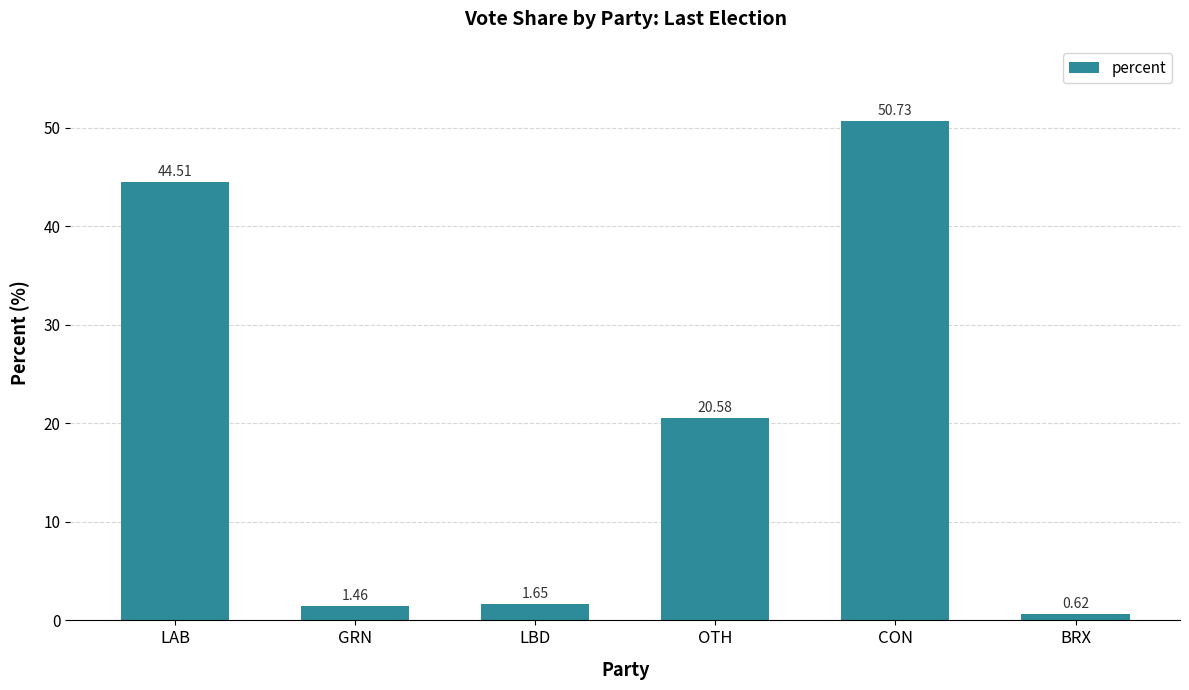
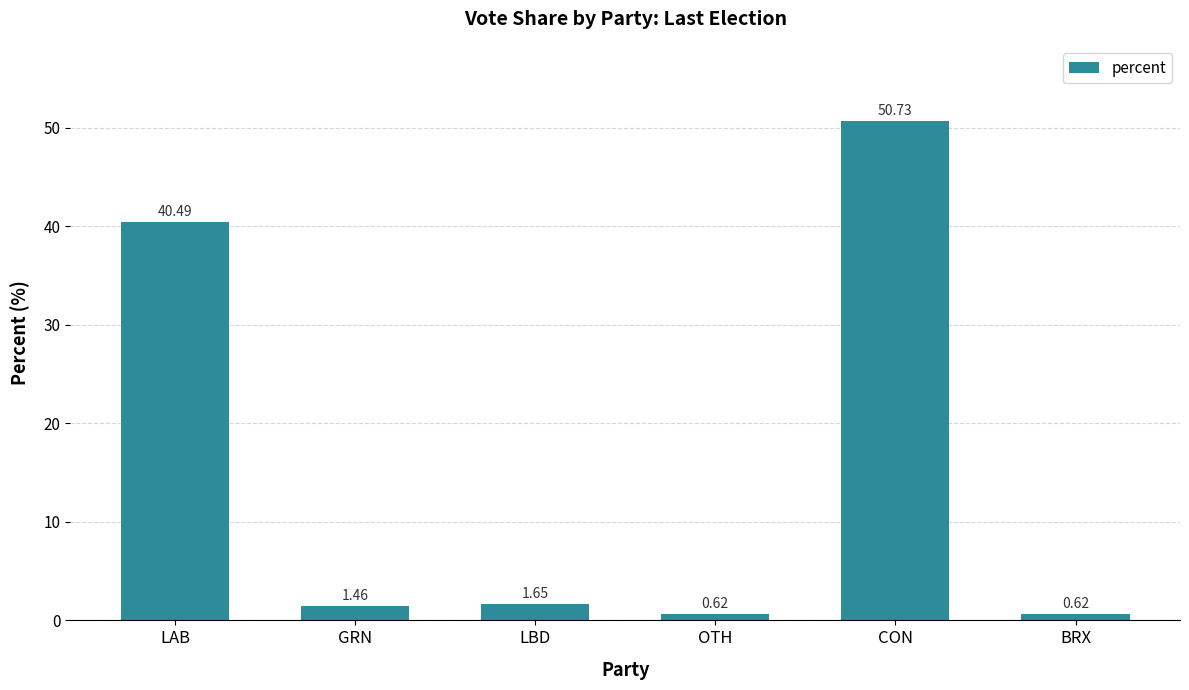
  {
-   "LAB": 44.51,
+   "LAB": 40.49,
    "GRN": 1.46,
    "LBD": 1.65,
-   "OTH": 20.58,
+   "OTH": 0.62,
    "CON": 50.73,
    "BRX": 0.62
  }
